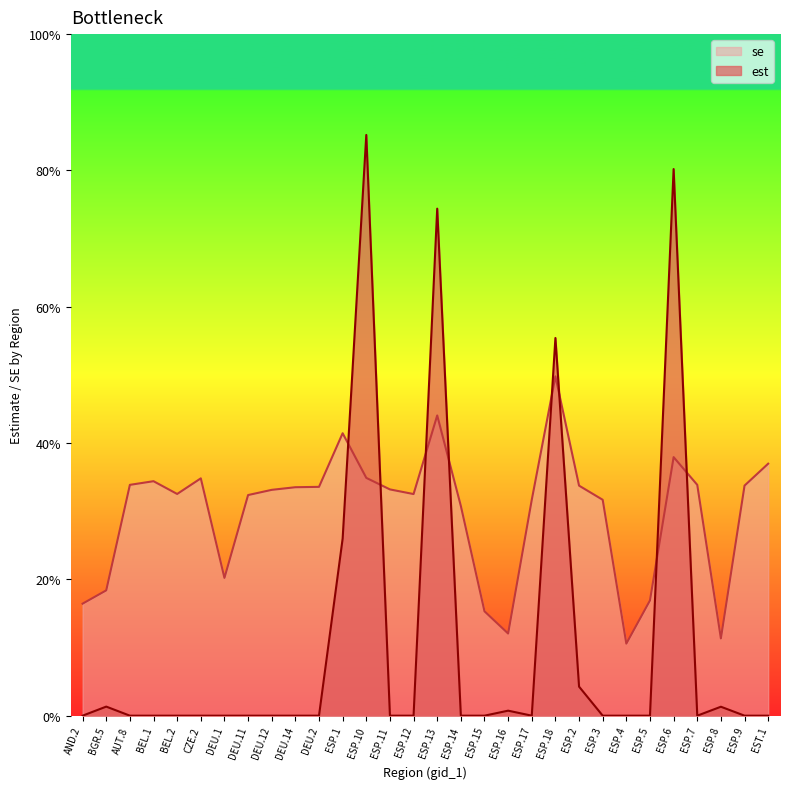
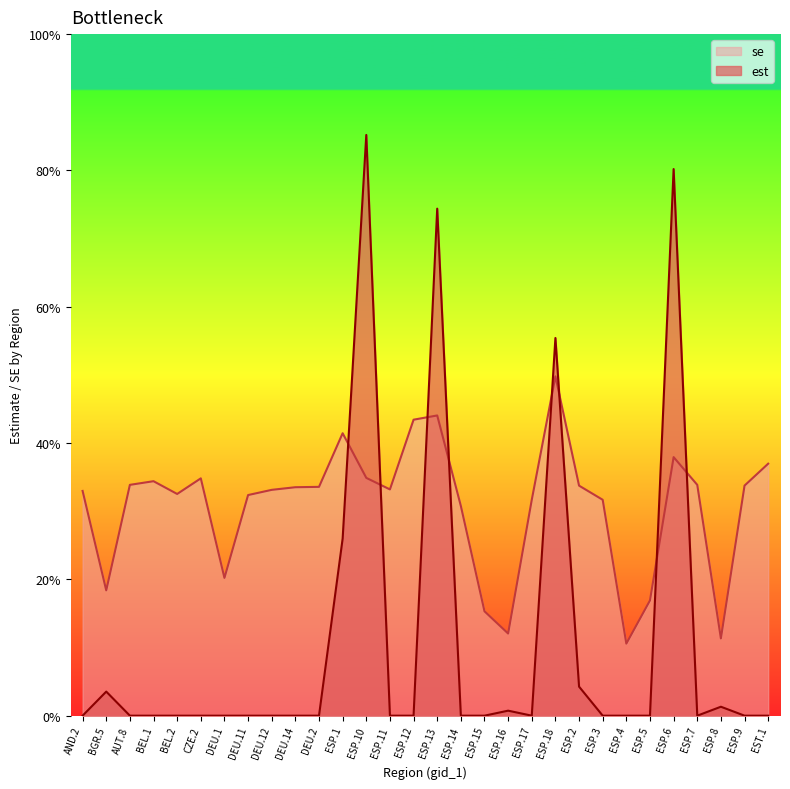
  {
    "se": {
-     "AND.2": "16%",
+     "AND.2": "33%",
      "BGR.5": "18%",
      "AUT.8": "34%",
      "BEL.1": "34%",
      "BEL.2": "33%",
      "CZE.2": "35%",
      "DEU.1": "20%",
      "DEU.11": "32%",
      "DEU.12": "33%",
      "DEU.14": "34%",
      "DEU.2": "34%",
      "ESP.1": "41%",
      "ESP.10": "35%",
      "ESP.11": "33%",
-     "ESP.12": "33%",
+     "ESP.12": "43%",
      "ESP.13": "44%",
      "ESP.14": "31%",
      "ESP.15": "15%",
      "ESP.16": "12%",
      "ESP.17": "32%",
      "ESP.18": "50%",
      "ESP.2": "34%",
      "ESP.3": "32%",
      "ESP.4": "11%",
      "ESP.5": "17%",
      "ESP.6": "38%",
      "ESP.7": "34%",
      "ESP.8": "11%",
      "ESP.9": "34%",
      "EST.1": "37%"
    },
    "est": {
      "AND.2": "0%",
-     "BGR.5": "1%",
+     "BGR.5": "4%",
      "AUT.8": "0%",
      "BEL.1": "0%",
      "BEL.2": "0%",
      "CZE.2": "0%",
      "DEU.1": "0%",
      "DEU.11": "0%",
      "DEU.12": "0%",
      "DEU.14": "0%",
      "DEU.2": "0%",
      "ESP.1": "26%",
      "ESP.10": "85%",
      "ESP.11": "0%",
      "ESP.12": "0%",
      "ESP.13": "74%",
      "ESP.14": "0%",
      "ESP.15": "0%",
      "ESP.16": "1%",
      "ESP.17": "0%",
      "ESP.18": "55%",
      "ESP.2": "4%",
      "ESP.3": "0%",
      "ESP.4": "0%",
      "ESP.5": "0%",
      "ESP.6": "80%",
      "ESP.7": "0%",
      "ESP.8": "1%",
      "ESP.9": "0%",
      "EST.1": "0%"
    }
  }
